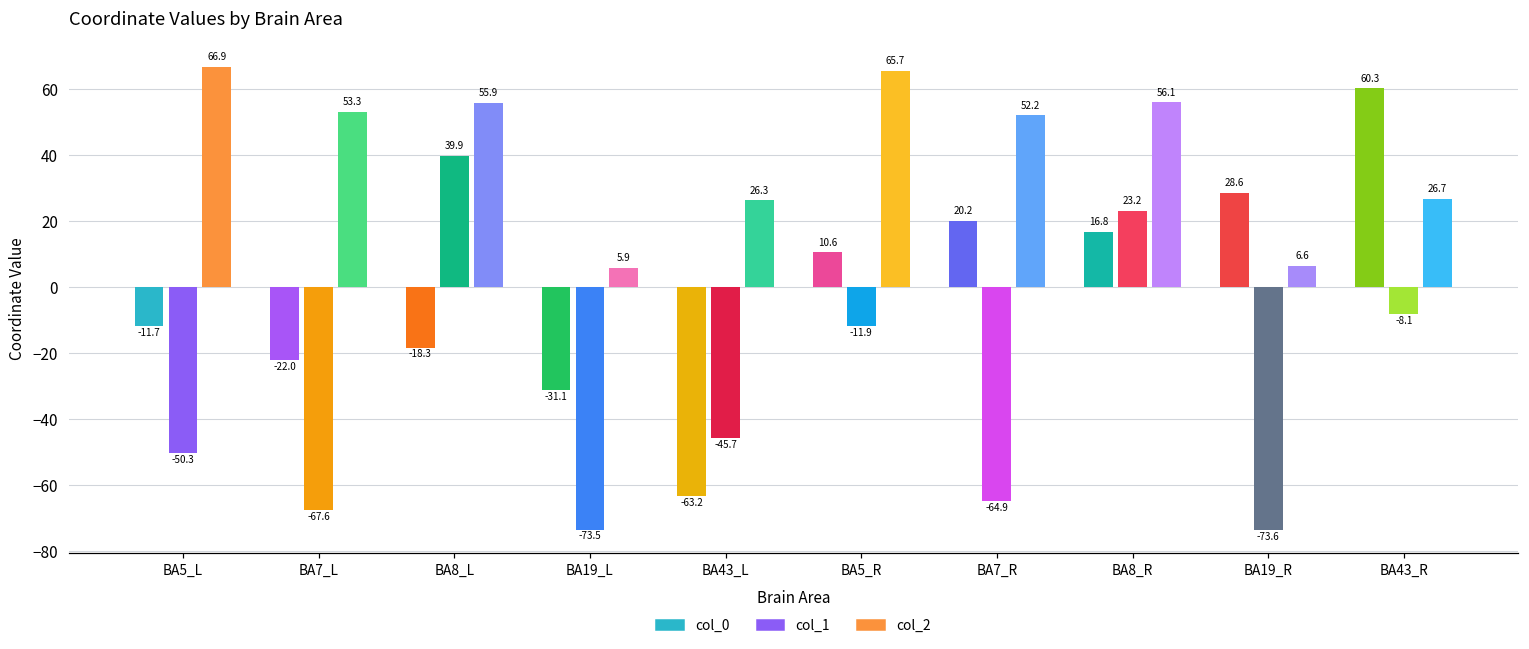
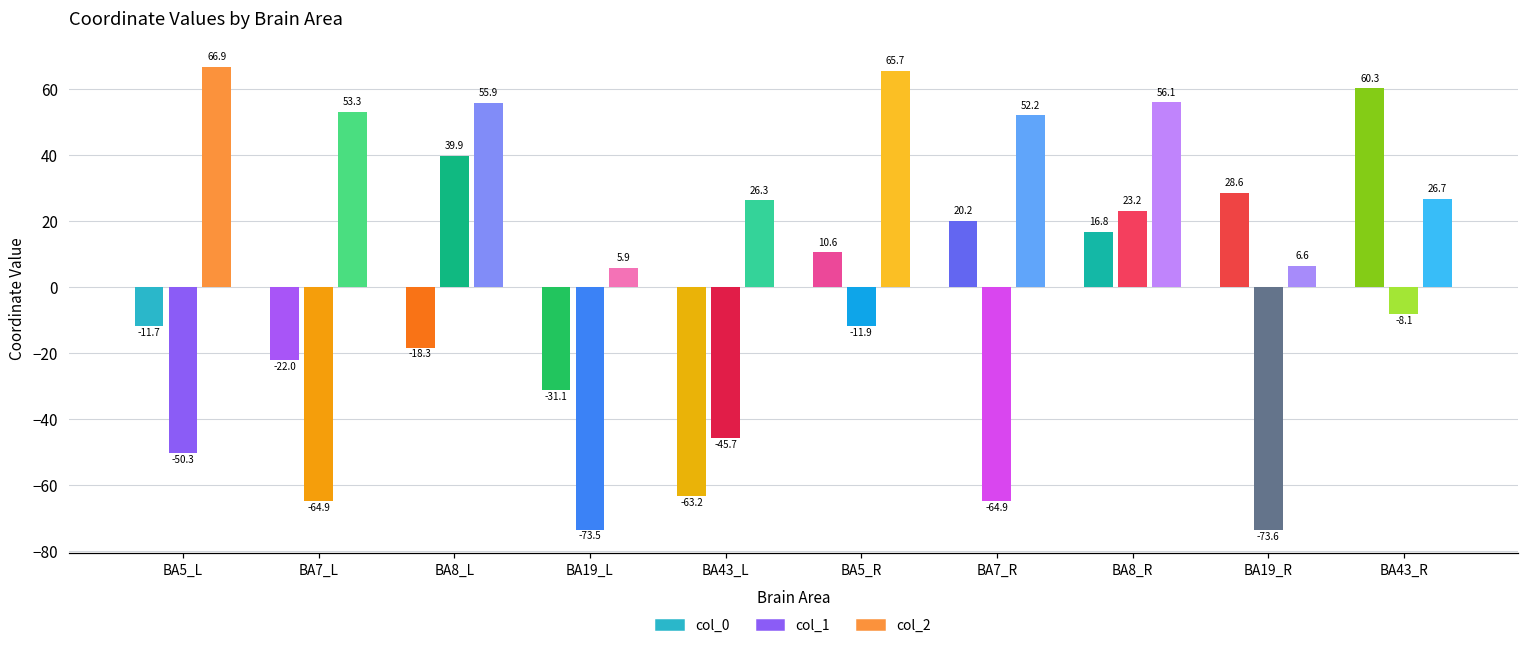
  {
    "BA5_L": -50.3,
-   "BA7_L": -67.6,
+   "BA7_L": -64.9,
    "BA8_L": 39.9,
    "BA19_L": -73.5,
    "BA43_L": -45.7,
    "BA5_R": -11.9,
    "BA7_R": -64.9,
    "BA8_R": 23.2,
    "BA19_R": -73.6,
    "BA43_R": -8.1
  }
